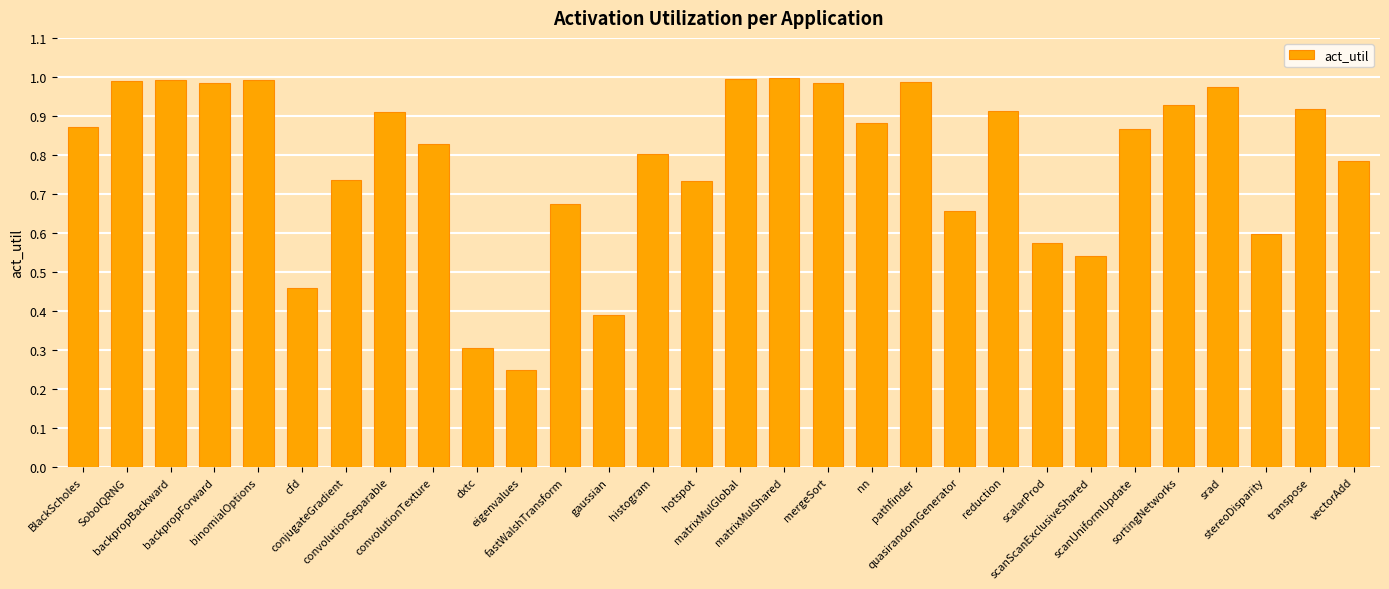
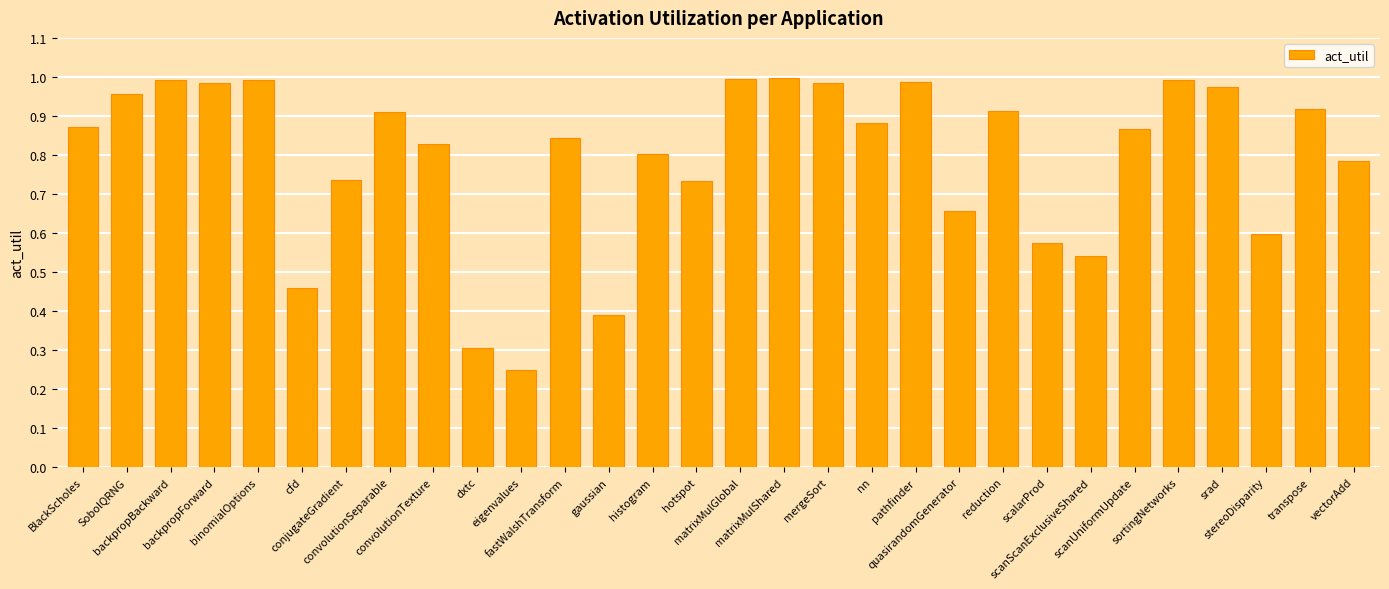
  {
    "BlackScholes": 0.87,
-   "SobolQRNG": 0.99,
+   "SobolQRNG": 0.96,
    "backpropBackward": 0.99,
    "backpropForward": 0.99,
    "binomialOptions": 0.99,
    "cfd": 0.46,
    "conjugateGradient": 0.73,
    "convolutionSeparable": 0.91,
    "convolutionTexture": 0.83,
    "dxtc": 0.31,
    "eigenvalues": 0.25,
-   "fastWalshTransform": 0.67,
+   "fastWalshTransform": 0.84,
    "gaussian": 0.39,
    "histogram": 0.80,
    "hotspot": 0.73,
    "matrixMulGlobal": 0.99,
    "matrixMulShared": 1.00,
    "mergeSort": 0.99,
    "nn": 0.88,
    "pathfinder": 0.99,
    "quasirandomGenerator": 0.66,
    "reduction": 0.91,
    "scalarProd": 0.57,
    "scanScanExclusiveShared": 0.54,
    "scanUniformUpdate": 0.87,
-   "sortingNetworks": 0.93,
+   "sortingNetworks": 0.99,
    "srad": 0.97,
    "stereoDisparity": 0.60,
    "transpose": 0.92,
    "vectorAdd": 0.79
  }
